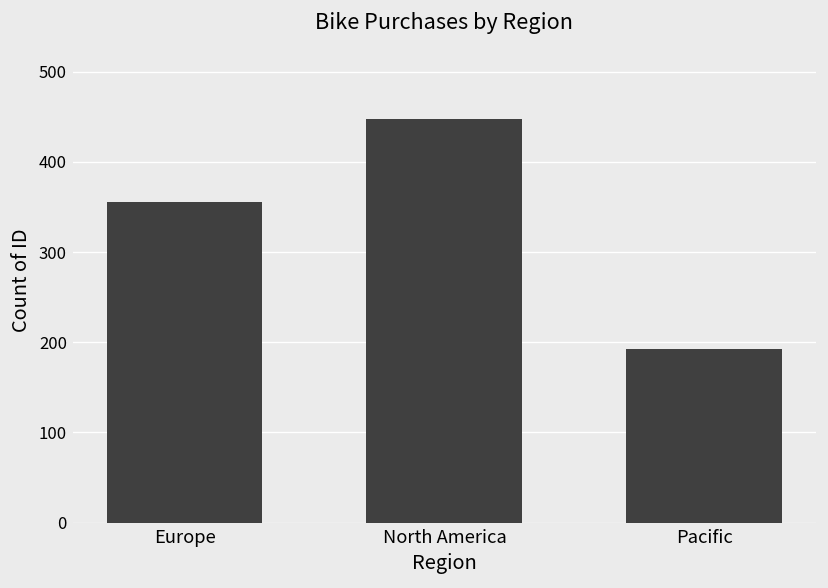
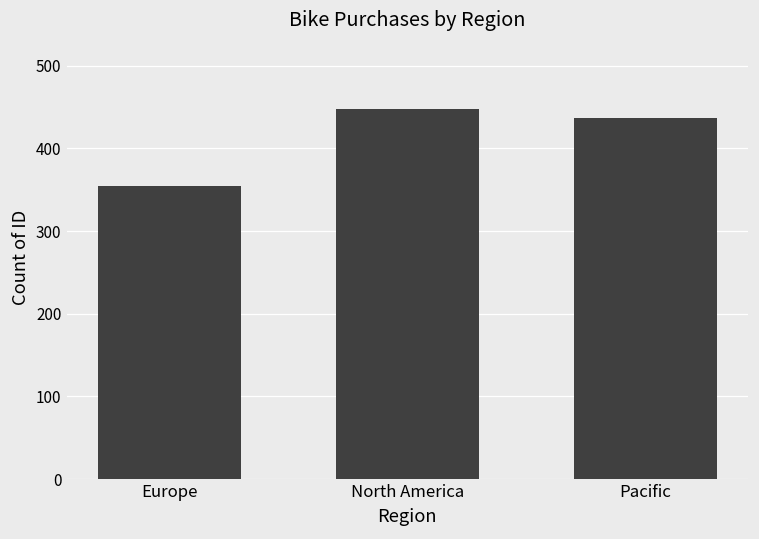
  {
    "Europe": 360,
    "North America": 450,
-   "Pacific": 190
+   "Pacific": 440
  }
